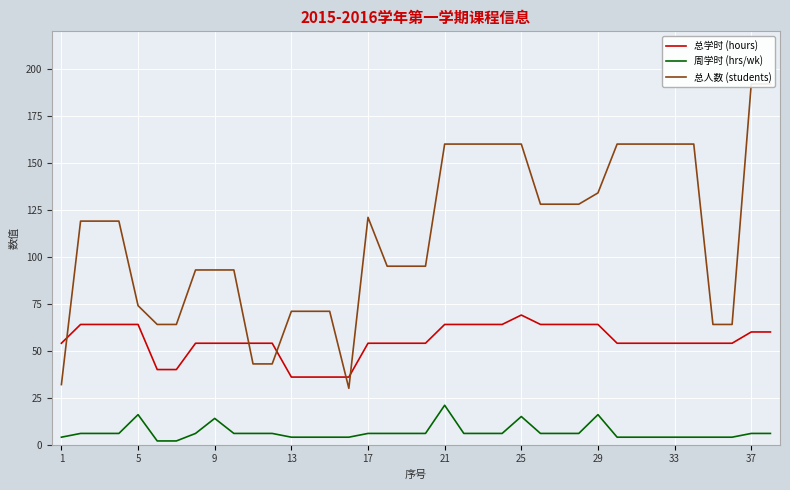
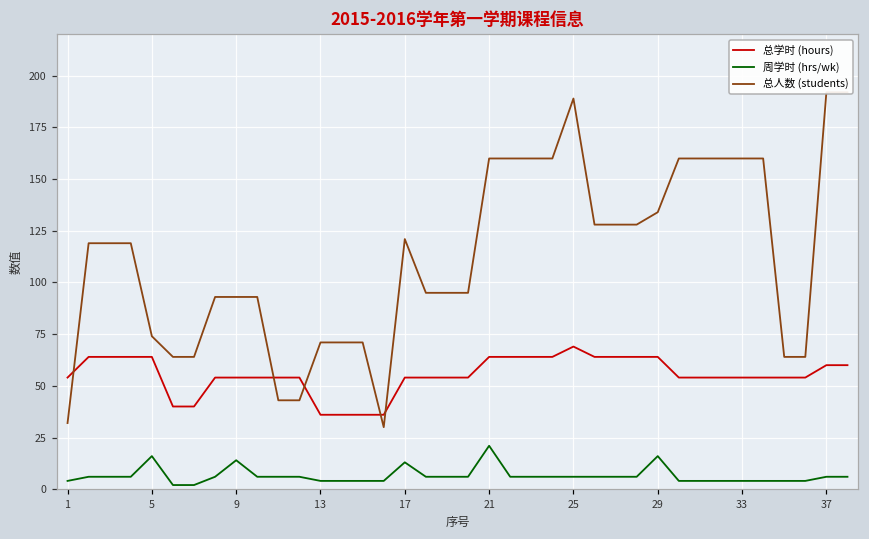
  {
    "总学时 (hours)": {
      "1": 54,
      "5": 64,
      "9": 54,
      "13": 36,
      "17": 54,
      "21": 64,
      "25": 69,
      "29": 64,
      "33": 54,
      "37": 60
    },
    "周学时 (hrs/wk)": {
      "1": 4,
      "5": 16,
      "9": 14,
      "13": 4,
-     "17": 6,
+     "17": 13,
      "21": 21,
-     "25": 15,
+     "25": 6,
      "29": 16,
      "33": 4,
      "37": 6
    },
    "总人数 (students)": {
      "1": 32,
      "5": 74,
      "9": 93,
      "13": 71,
      "17": 121,
      "21": 160,
-     "25": 160,
+     "25": 189,
      "29": 134,
      "33": 160
    }
  }
